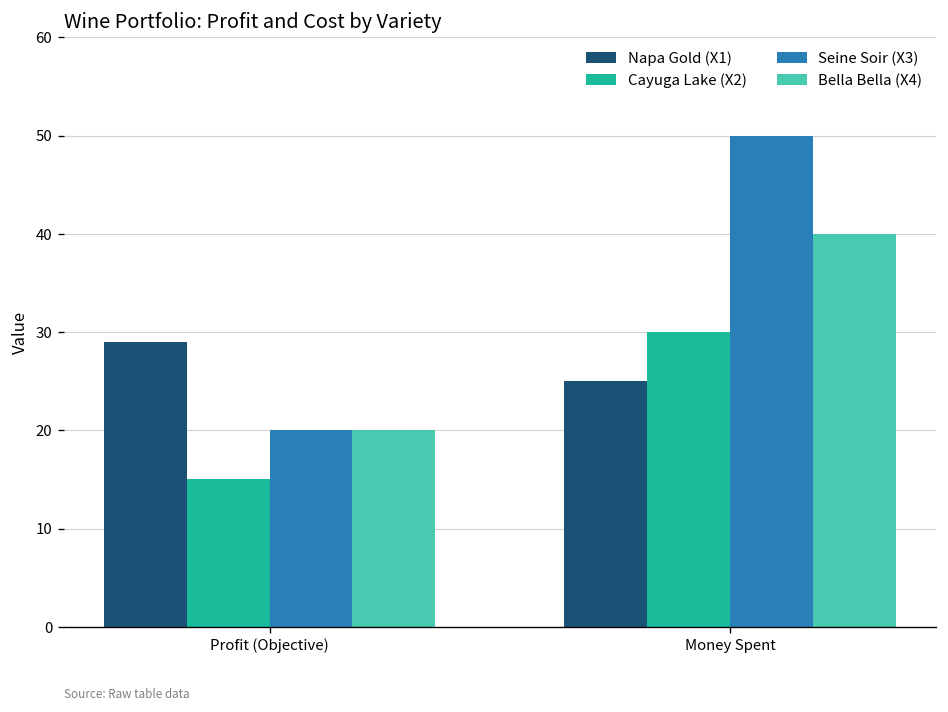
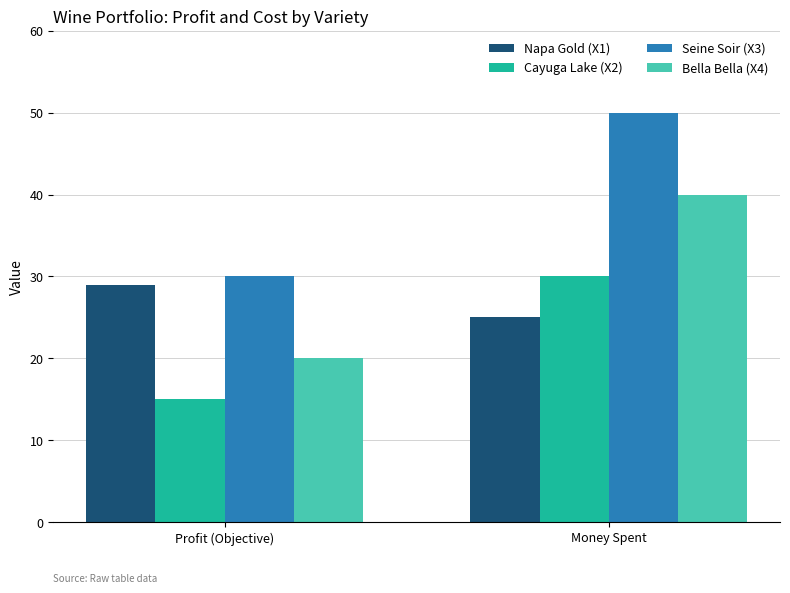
  {
    "Napa Gold (X1)": {
      "Profit (Objective)": 29,
      "Money Spent": 25
    },
    "Seine Soir (X3)": {
-     "Profit (Objective)": 20,
+     "Profit (Objective)": 30,
      "Money Spent": 50
    }
  }
